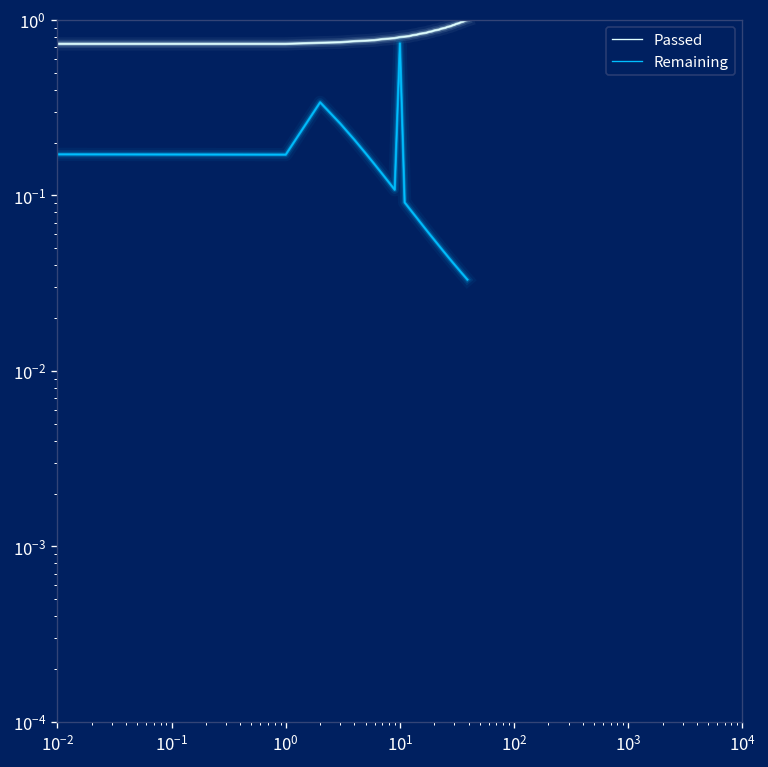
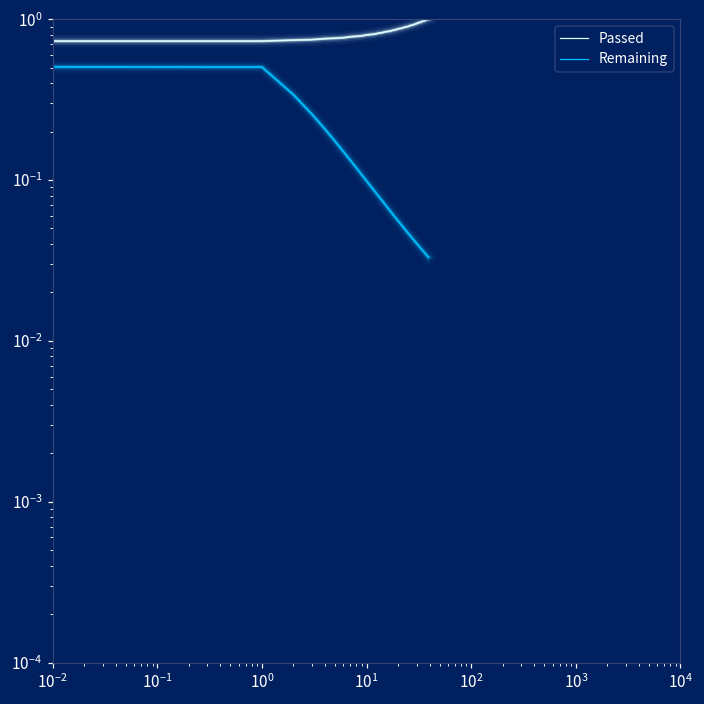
  {
    "Passed": {
      "10^0": 0.7,
      "10^1": 0.8
    },
    "Remaining": {
-     "10^0": 0.17,
-     "10^1": 0.7
+     "10^0": 0.50,
+     "10^1": 0.10
    }
  }
